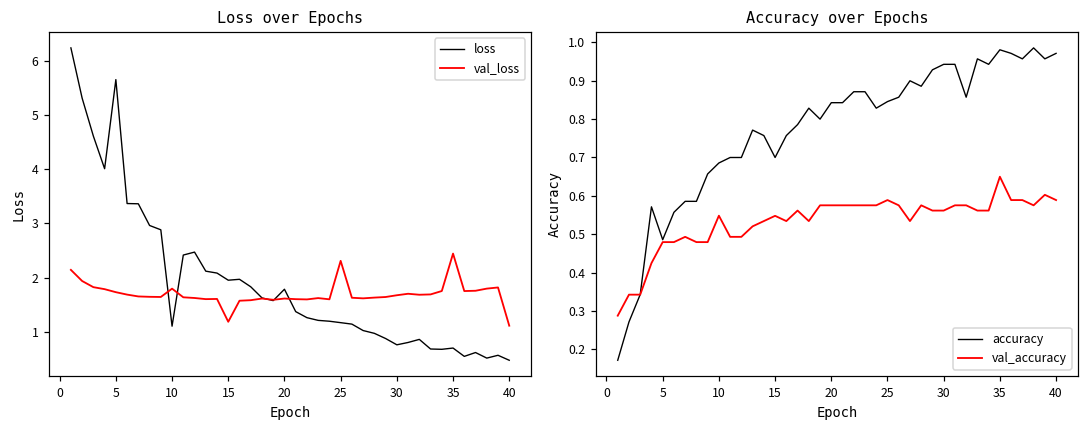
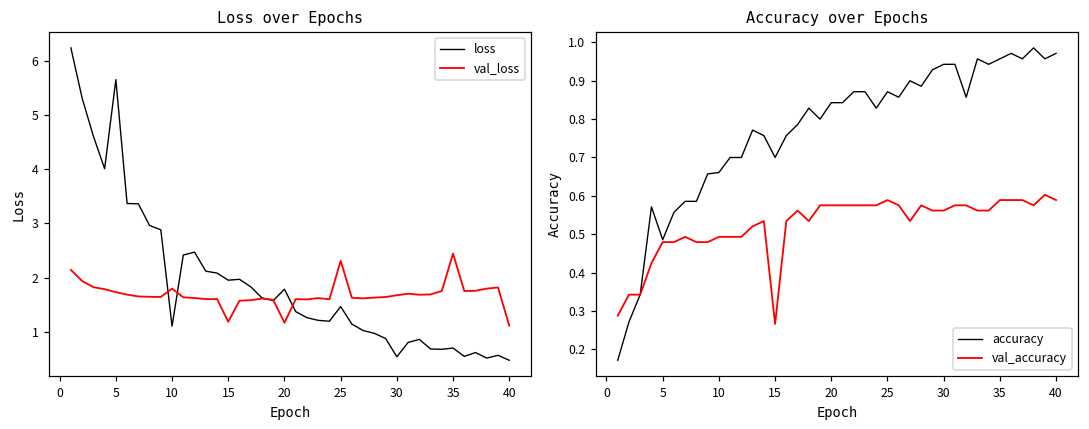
  {
    "Loss over Epochs": {
      "loss": {
        "5": 5.7,
        "10": 1.1,
        "15": 2.0,
        "20": 1.8,
-       "25": 1.2,
-       "30": 0.8,
+       "25": 1.5,
+       "30": 0.5,
        "35": 0.7,
        "40": 0.5
      },
      "val_loss": {
        "5": 1.7,
        "10": 1.8,
        "15": 1.2,
-       "20": 1.6,
+       "20": 1.2,
        "25": 2.3,
        "30": 1.7,
        "35": 2.4,
        "40": 1.1
      }
    },
    "Accuracy over Epochs": {
      "accuracy": {
-       "10": 0.69,
+       "10": 0.66,
        "15": 0.70,
        "20": 0.84,
-       "25": 0.85,
+       "25": 0.87,
        "30": 0.94,
-       "35": 0.98,
+       "35": 0.96,
        "40": 0.97
      },
      "val_accuracy": {
-       "10": 0.55,
-       "15": 0.55,
+       "10": 0.49,
+       "15": 0.27,
        "20": 0.58,
        "25": 0.59,
        "30": 0.56,
-       "35": 0.65,
+       "35": 0.59,
        "40": 0.59
      }
    }
  }
